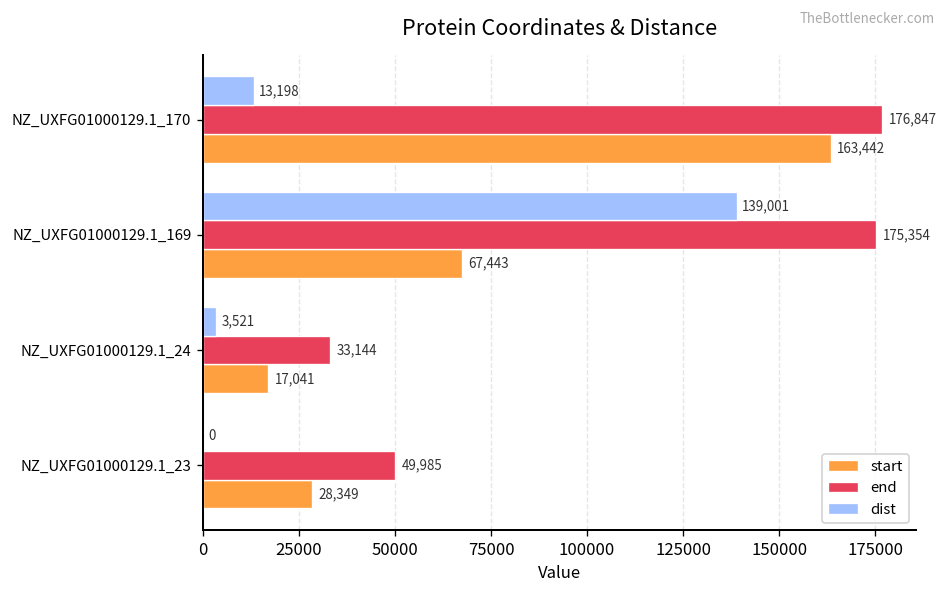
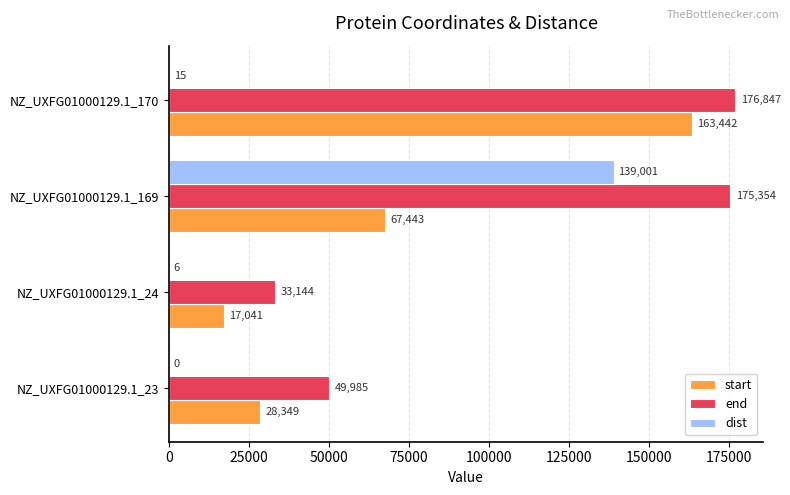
  {
    "start": {
      "NZ_UXFG01000129.1_170": "163,442",
      "NZ_UXFG01000129.1_169": "67,443",
      "NZ_UXFG01000129.1_24": "17,041",
      "NZ_UXFG01000129.1_23": "28,349"
    },
    "end": {
      "NZ_UXFG01000129.1_170": "176,847",
      "NZ_UXFG01000129.1_169": "175,354",
      "NZ_UXFG01000129.1_24": "33,144",
      "NZ_UXFG01000129.1_23": "49,985"
    },
    "dist": {
-     "NZ_UXFG01000129.1_170": "13,198",
+     "NZ_UXFG01000129.1_170": "15",
      "NZ_UXFG01000129.1_169": "139,001",
-     "NZ_UXFG01000129.1_24": "3,521",
+     "NZ_UXFG01000129.1_24": "6",
      "NZ_UXFG01000129.1_23": "0"
    }
  }
